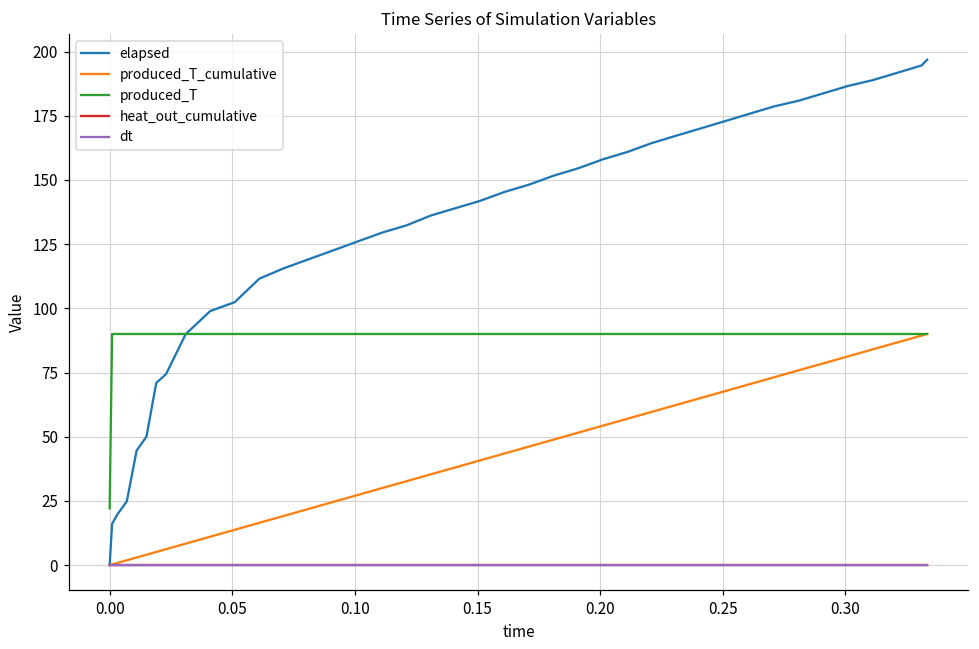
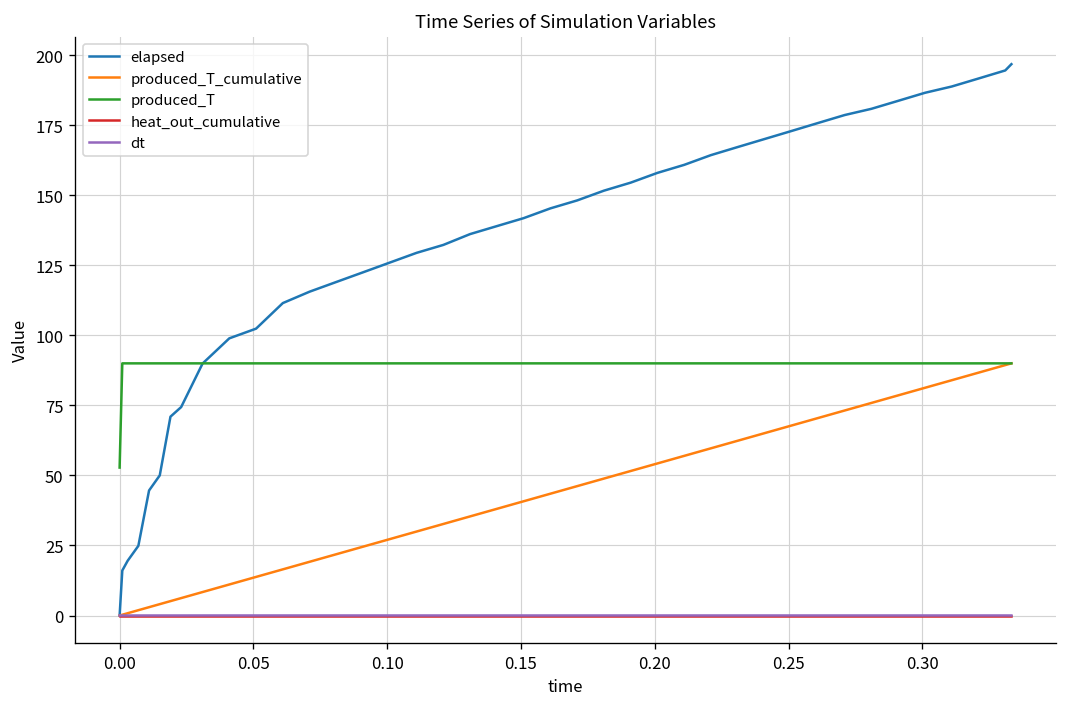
  {
    "produced_T": {
-     "0.00": 22
+     "0.00": 53
    }
  }
